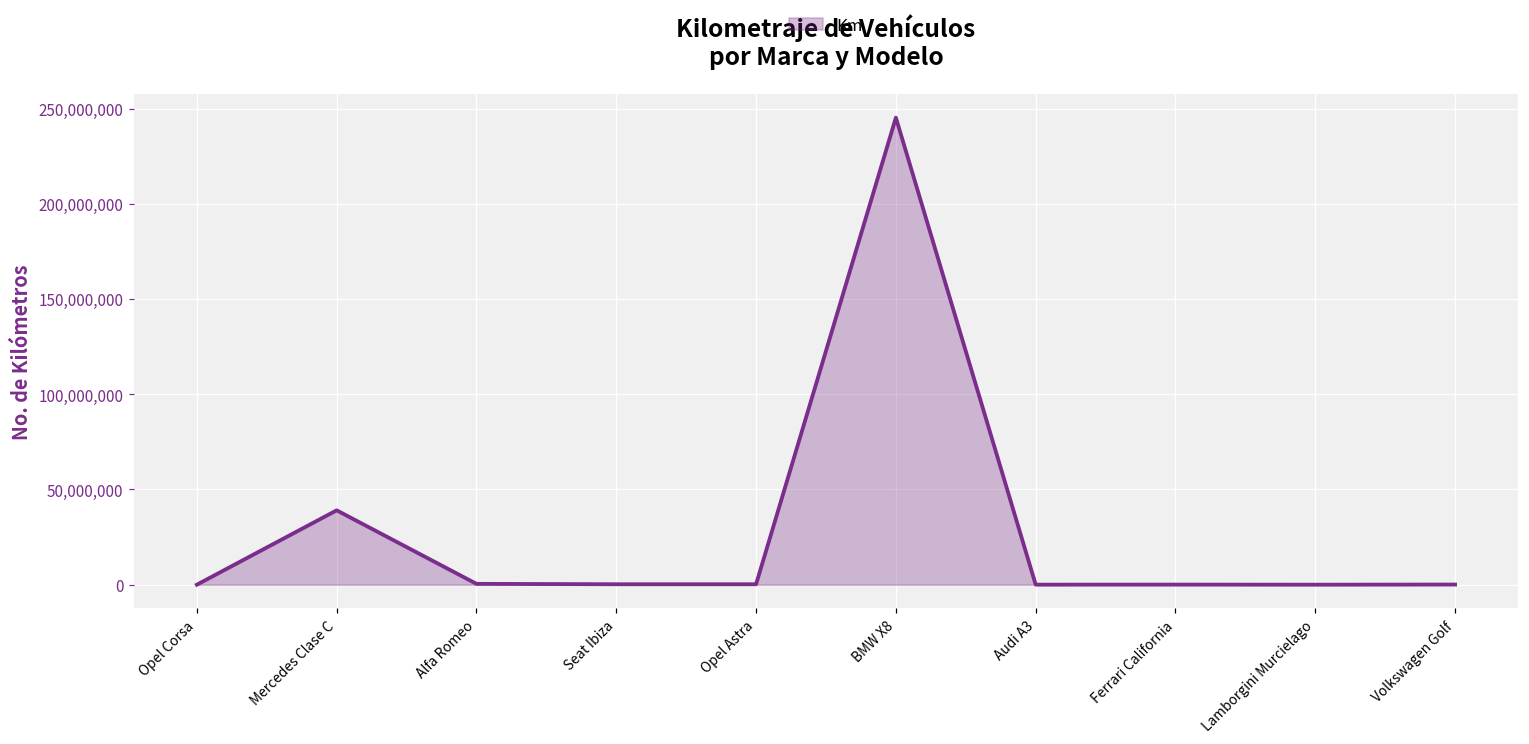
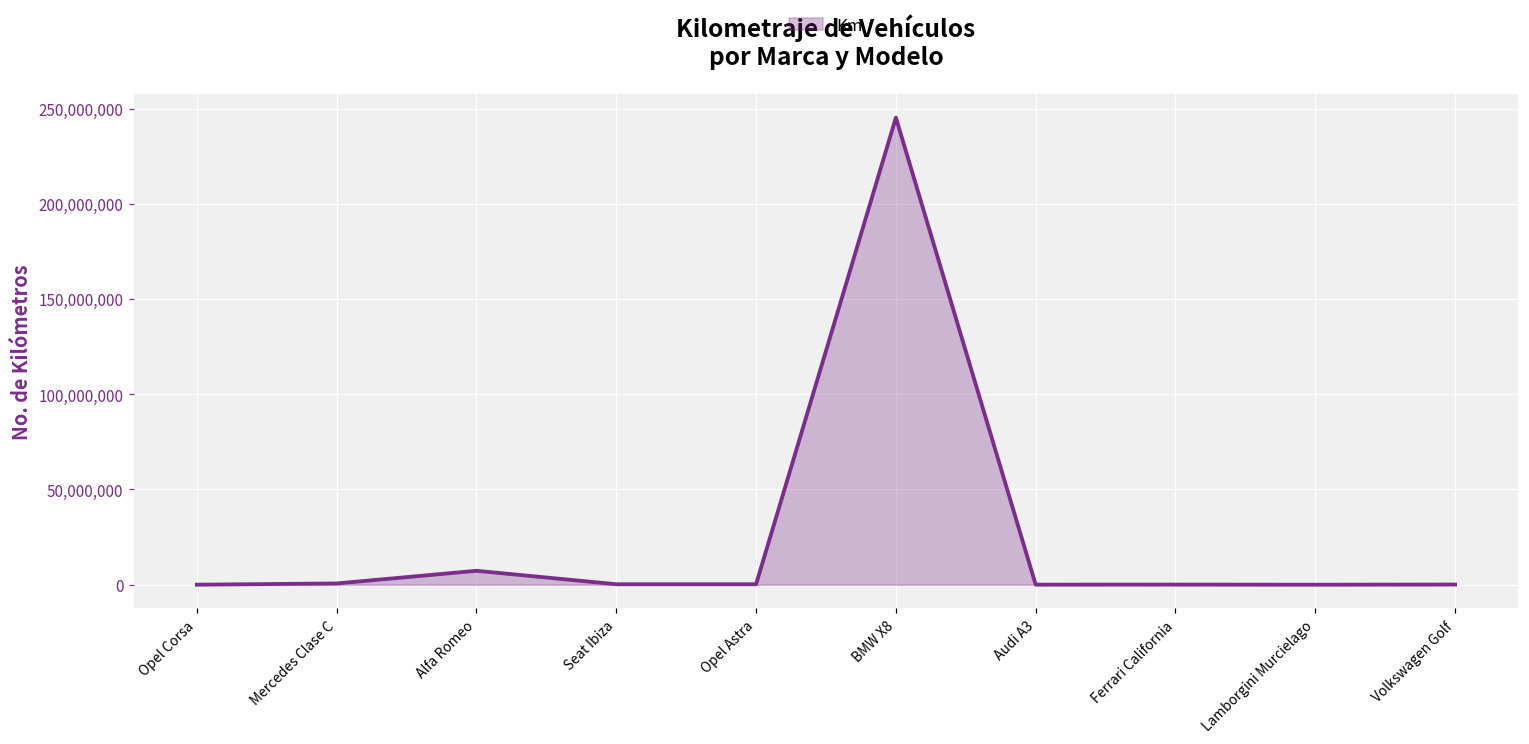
  {
    "Opel Corsa": "0",
-   "Mercedes Clase C": "39,000,000",
-   "Alfa Romeo": "0",
+   "Mercedes Clase C": "1,000,000",
+   "Alfa Romeo": "7,000,000",
    "Seat Ibiza": "0",
    "Opel Astra": "0",
    "BMW X8": "245,000,000",
    "Audi A3": "0",
    "Ferrari California": "0",
    "Lamborgini Murcielago": "0",
    "Volkswagen Golf": "0"
  }
